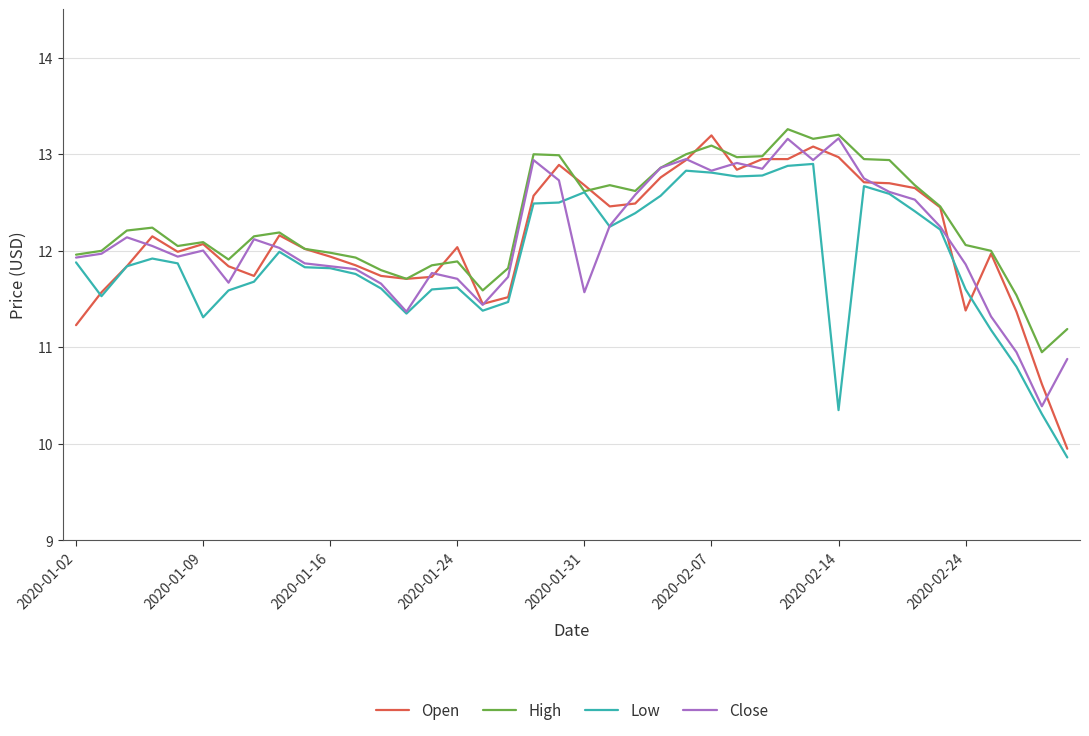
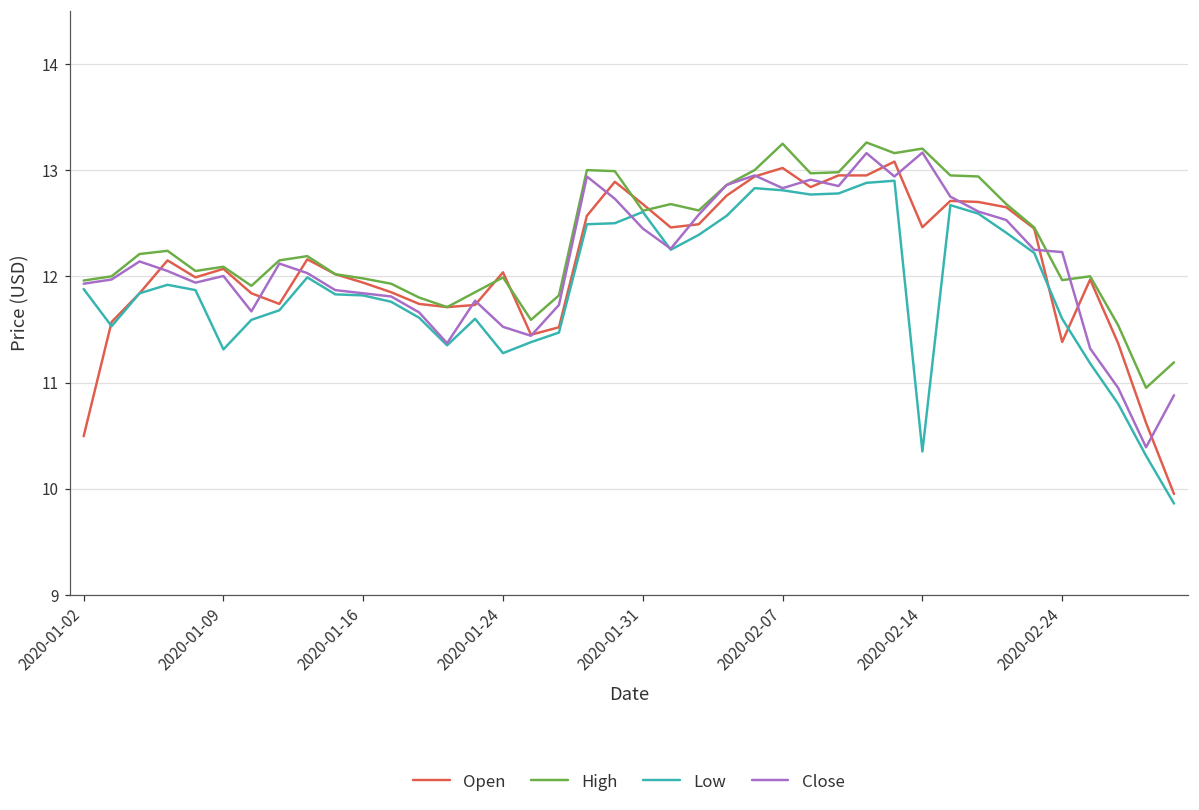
  {
    "Open": {
-     "2020-01-02": 11.2,
+     "2020-01-02": 10.5,
      "2020-01-16": 11.9,
      "2020-01-24": 12.0,
      "2020-01-31": 12.7,
-     "2020-02-07": 13.2,
-     "2020-02-14": 13.0,
+     "2020-02-07": 13.0,
+     "2020-02-14": 12.5,
      "2020-02-24": 11.4
    },
    "High": {
      "2020-01-02": 12.0,
      "2020-01-16": 12.0,
-     "2020-01-24": 11.9,
-     "2020-02-07": 13.1,
+     "2020-01-24": 12.0,
+     "2020-02-07": 13.2,
      "2020-02-14": 13.2,
-     "2020-02-24": 12.1
+     "2020-02-24": 12.0
    },
    "Low": {
      "2020-01-02": 11.9,
      "2020-01-09": 11.3,
-     "2020-01-24": 11.6,
+     "2020-01-24": 11.3,
      "2020-02-14": 10.4,
      "2020-02-24": 11.6
    },
    "Close": {
      "2020-01-02": 11.9,
      "2020-01-09": 12.0,
-     "2020-01-24": 11.7,
-     "2020-01-31": 11.6,
+     "2020-01-24": 11.5,
+     "2020-01-31": 12.4,
      "2020-02-14": 13.2,
-     "2020-02-24": 11.9
+     "2020-02-24": 12.2
    }
  }
